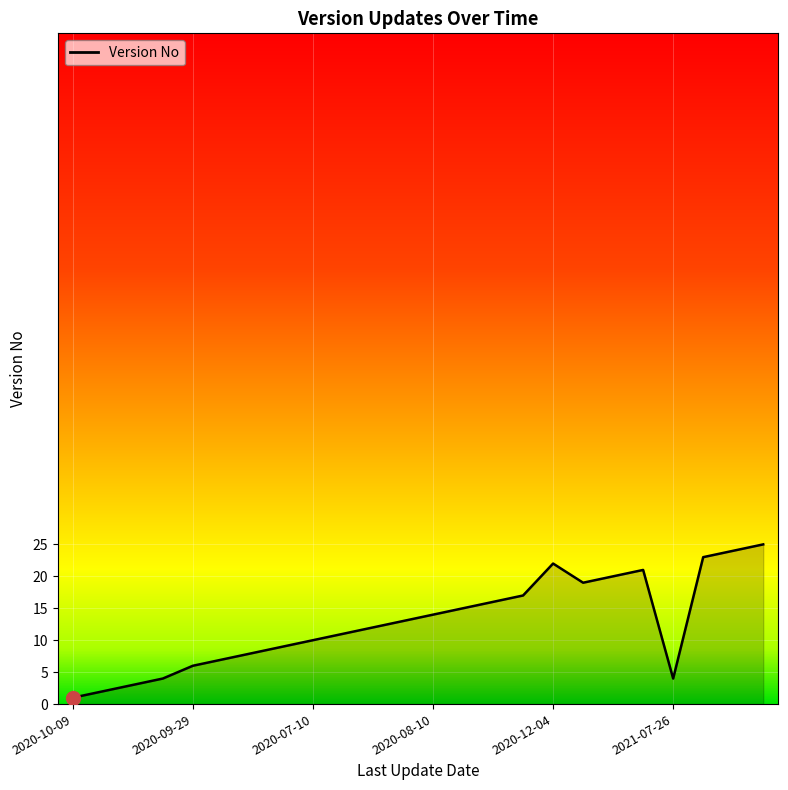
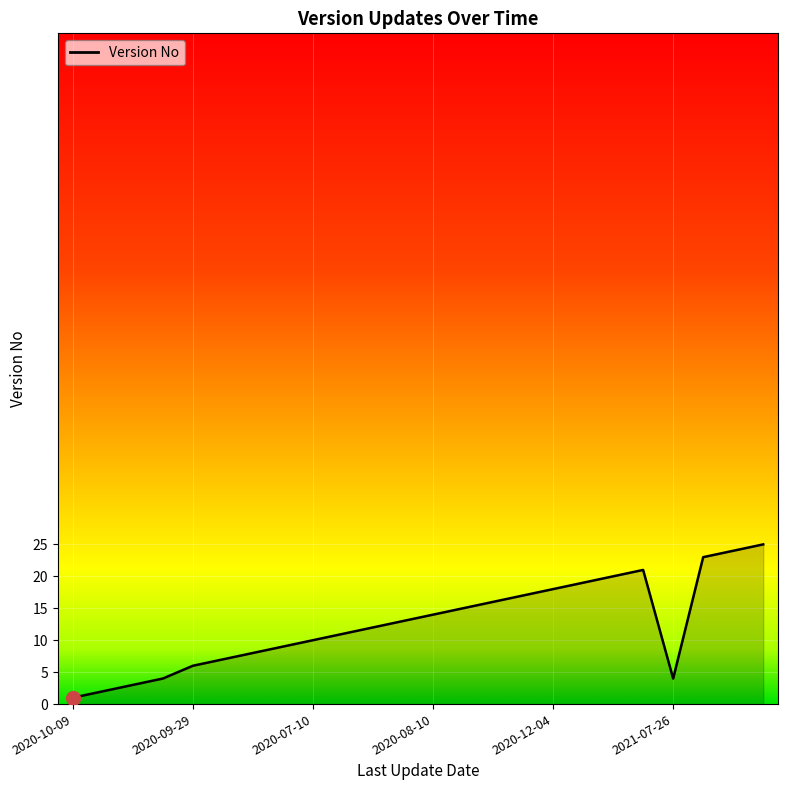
  {
    "Version No": {
-     "2020-12-04": 22,
+     "2020-12-04": 18,
      "2021-07-26": 4
    }
  }
